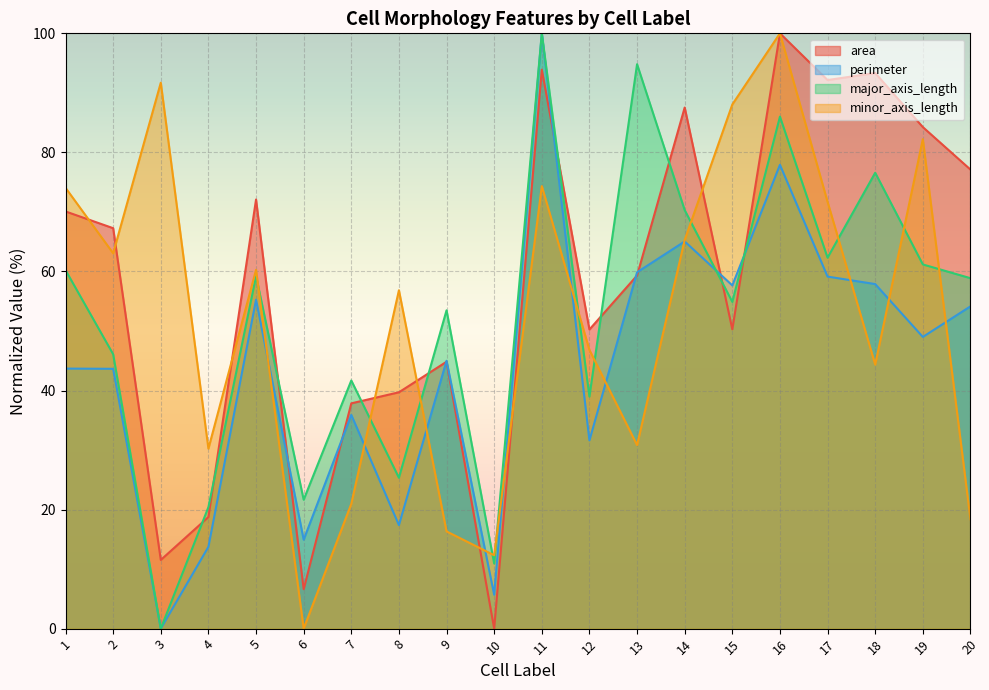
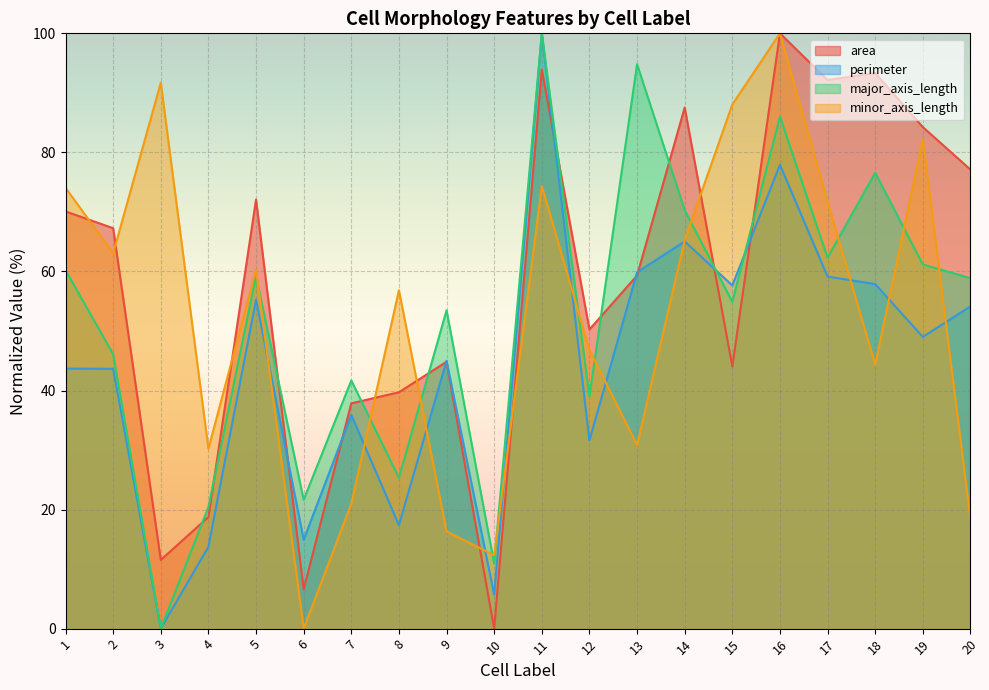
  {
    "area": {
      "1": 70,
      "2": 67,
      "3": 12,
      "4": 19,
      "5": 72,
      "6": 7,
      "7": 38,
      "8": 40,
      "10": 0,
      "11": 94,
      "12": 50,
      "13": 59,
      "14": 88,
-     "15": 50,
+     "15": 44,
      "19": 84,
      "20": 77
    },
    "perimeter": {
      "1": 44,
      "2": 44,
      "4": 14,
      "5": 55,
      "6": 15,
      "7": 36,
      "8": 17,
      "10": 6,
      "12": 32,
      "13": 60,
      "15": 58,
      "16": 78,
      "17": 59,
      "18": 58,
      "19": 49,
      "20": 54
    },
    "major_axis_length": {
      "1": 60,
      "2": 46,
      "4": 20,
      "5": 59,
      "6": 22,
      "7": 42,
      "8": 25,
      "9": 53,
      "10": 11,
      "12": 39,
      "13": 95,
      "14": 70,
      "15": 55,
      "16": 86,
      "17": 62,
      "18": 77,
      "19": 61,
      "20": 59
    },
    "minor_axis_length": {
      "1": 74,
      "2": 63,
      "3": 92,
      "4": 30,
      "5": 60,
      "6": 0,
      "7": 21,
      "8": 57,
      "9": 16,
      "10": 12,
      "11": 74,
      "12": 47,
      "13": 31,
      "15": 88,
      "17": 72,
      "18": 44,
      "19": 82,
      "20": 18
    }
  }
